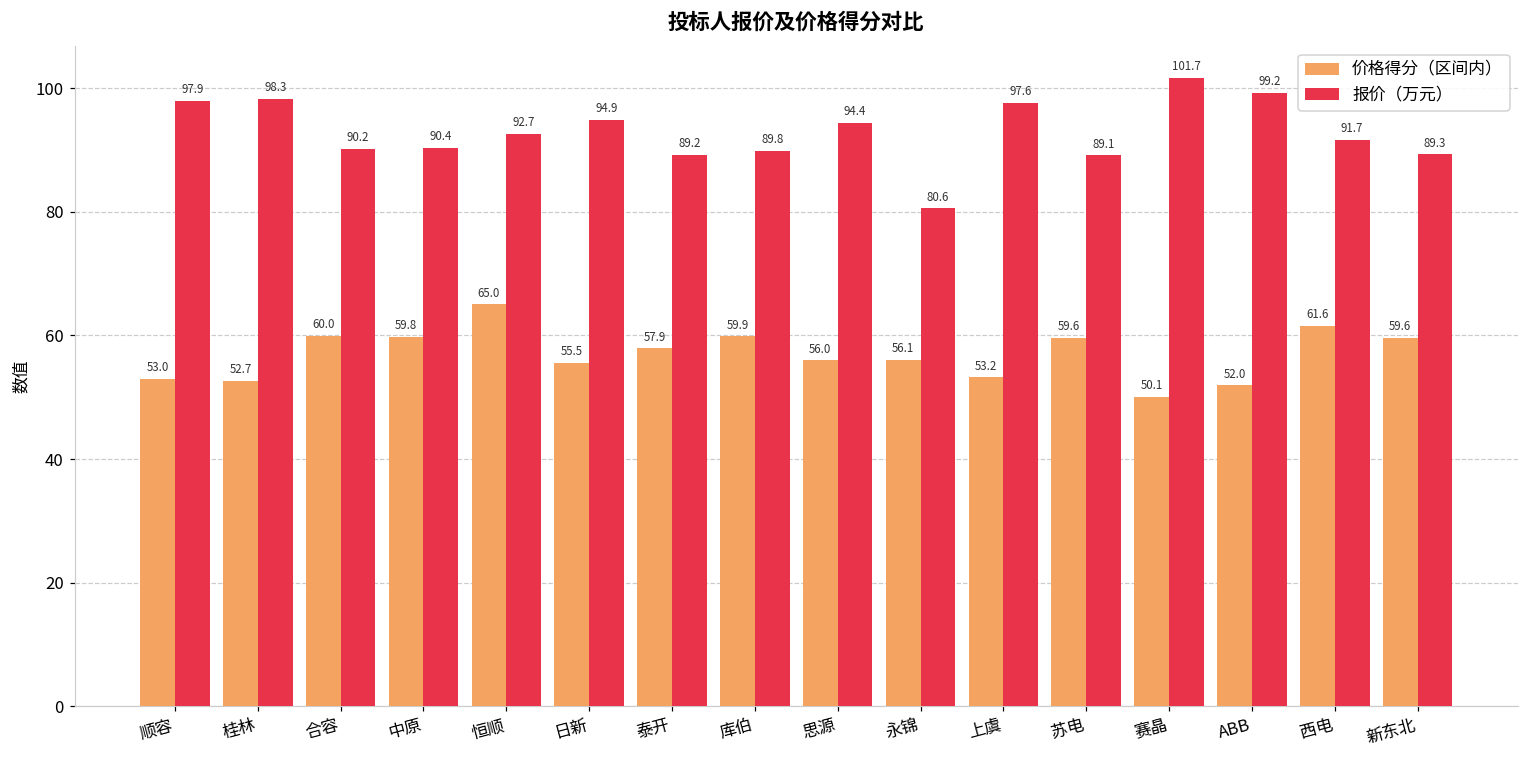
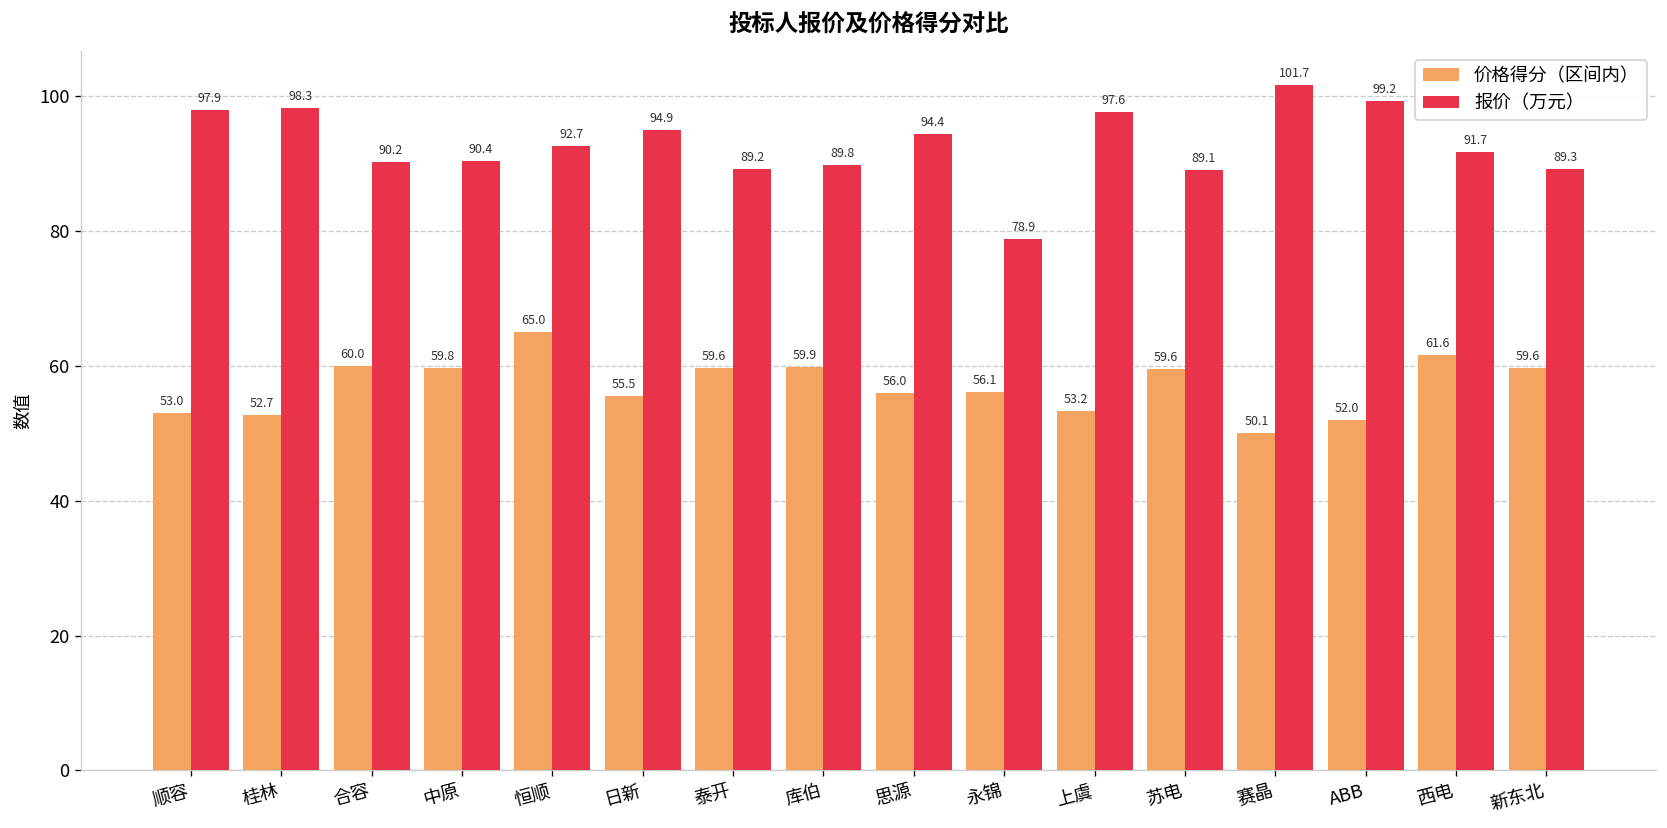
  {
    "价格得分（区间内）": {
      "顺容": 53.0,
      "桂林": 52.7,
      "合容": 60.0,
      "中原": 59.8,
      "恒顺": 65.0,
      "日新": 55.5,
-     "泰开": 57.9,
+     "泰开": 59.6,
      "库伯": 59.9,
      "思源": 56.0,
      "永锦": 56.1,
      "上虞": 53.2,
      "苏电": 59.6,
      "赛晶": 50.1,
      "ABB": 52.0,
      "西电": 61.6,
      "新东北": 59.6
    },
    "报价（万元）": {
      "顺容": 97.9,
      "桂林": 98.3,
      "合容": 90.2,
      "中原": 90.4,
      "恒顺": 92.7,
      "日新": 94.9,
      "泰开": 89.2,
      "库伯": 89.8,
      "思源": 94.4,
-     "永锦": 80.6,
+     "永锦": 78.9,
      "上虞": 97.6,
      "苏电": 89.1,
      "赛晶": 101.7,
      "ABB": 99.2,
      "西电": 91.7,
      "新东北": 89.3
    }
  }
